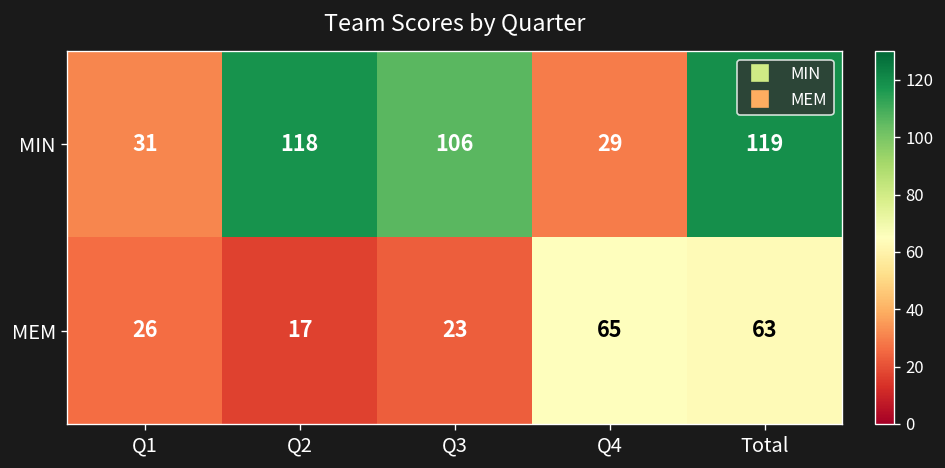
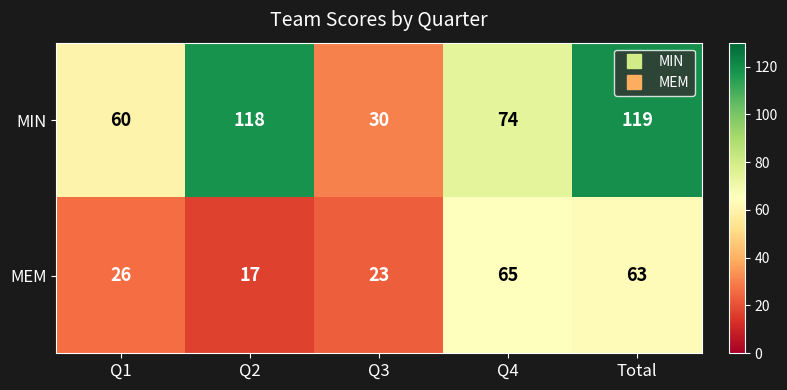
  {
    "MIN": {
-     "Q1": 31,
+     "Q1": 60,
      "Q2": 118,
-     "Q3": 106,
-     "Q4": 29,
+     "Q3": 30,
+     "Q4": 74,
      "Total": 119
    },
    "MEM": {
      "Q1": 26,
      "Q2": 17,
      "Q3": 23,
      "Q4": 65,
      "Total": 63
    }
  }
